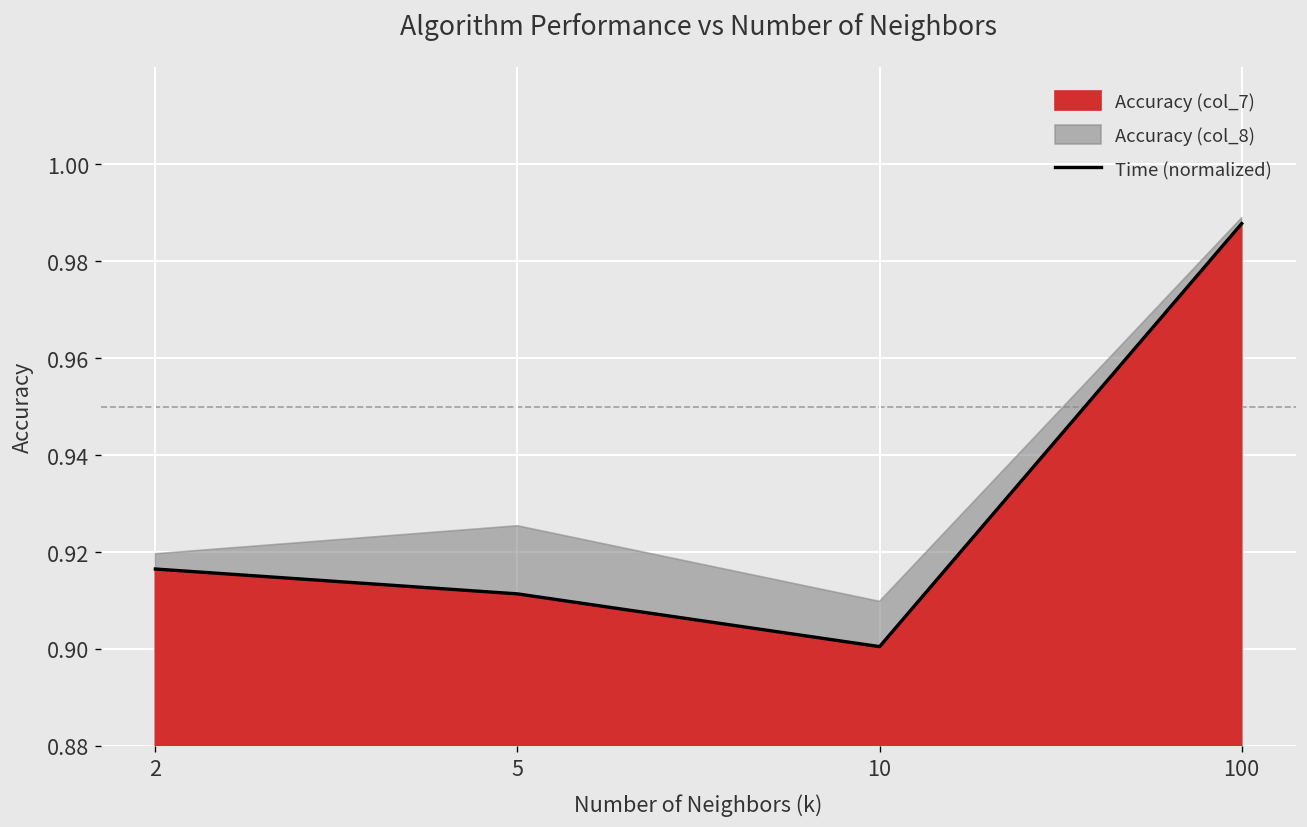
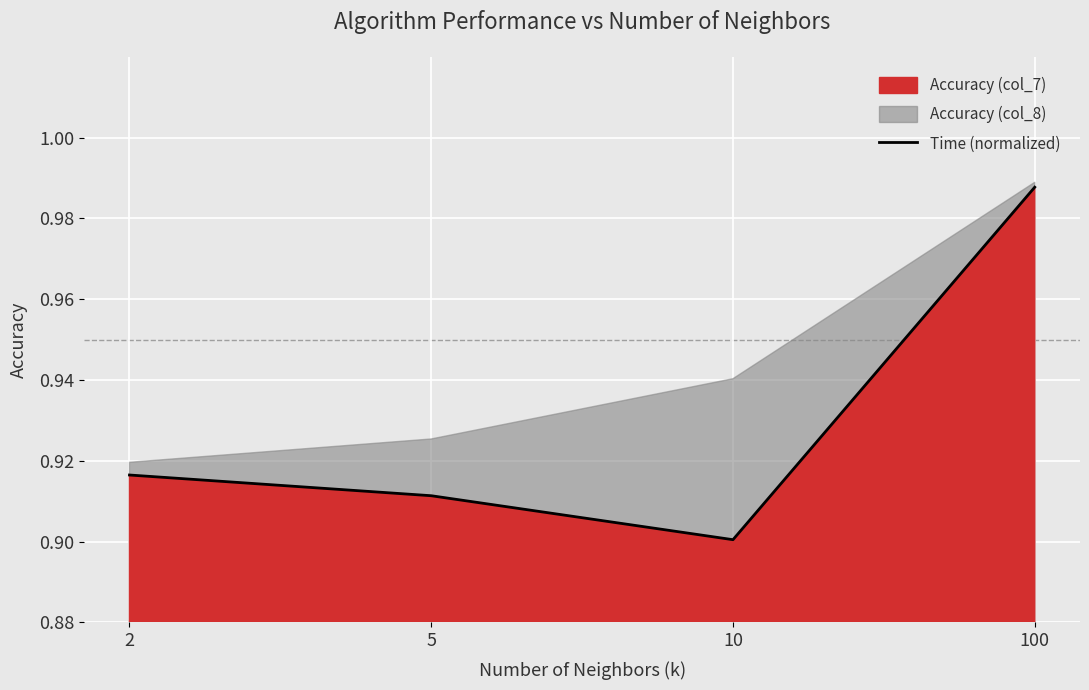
  {
    "Accuracy (col_7)": {
      "2": 0.916,
      "5": 0.911,
      "10": 0.900,
      "100": 0.988
    },
    "Accuracy (col_8)": {
      "2": 0.920,
      "5": 0.925,
-     "10": 0.910,
+     "10": 0.940,
      "100": 0.989
    }
  }
